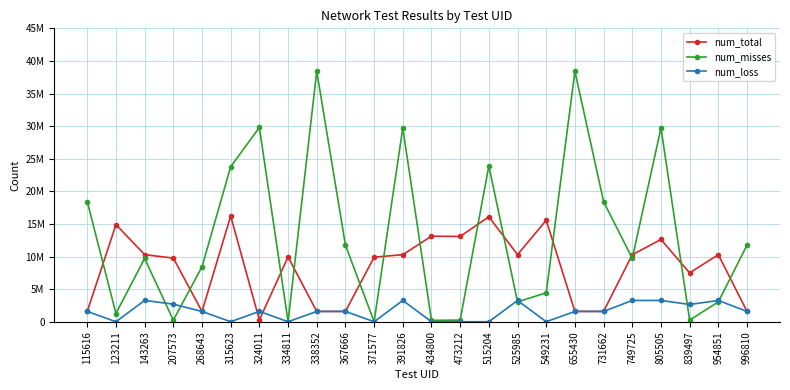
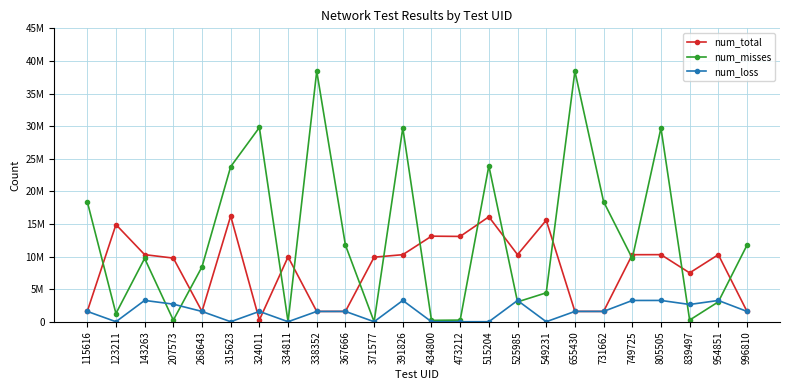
  {
    "num_total": {
      "123211": 15000000,
      "143263": 10000000,
      "207573": 10000000,
      "315623": 16000000,
      "324011": 0,
      "334811": 10000000,
      "371577": 10000000,
      "391826": 10000000,
      "434800": 13000000,
      "473212": 13000000,
      "515204": 16000000,
      "525985": 10000000,
      "549231": 16000000,
      "749725": 10000000,
-     "805505": 13000000,
+     "805505": 10000000,
      "839497": 7000000,
      "954851": 10000000
    },
    "num_misses": {
      "115616": 18000000,
      "123211": 1000000,
      "143263": 10000000,
      "207573": 0,
      "268643": 8000000,
      "315623": 24000000,
      "324011": 30000000,
      "338352": 38000000,
      "367666": 12000000,
      "391826": 30000000,
      "515204": 24000000,
      "549231": 4000000,
      "655430": 38000000,
      "731662": 18000000,
      "749725": 10000000,
      "805505": 30000000,
      "839497": 0,
      "996810": 12000000
    },
    "num_loss": {
      "123211": 0,
      "143263": 3000000,
      "207573": 3000000,
      "315623": 0,
      "324011": 2000000,
      "391826": 3000000,
      "515204": 0,
      "549231": 0,
      "749725": 3000000,
      "805505": 3000000,
      "839497": 3000000
    }
  }
